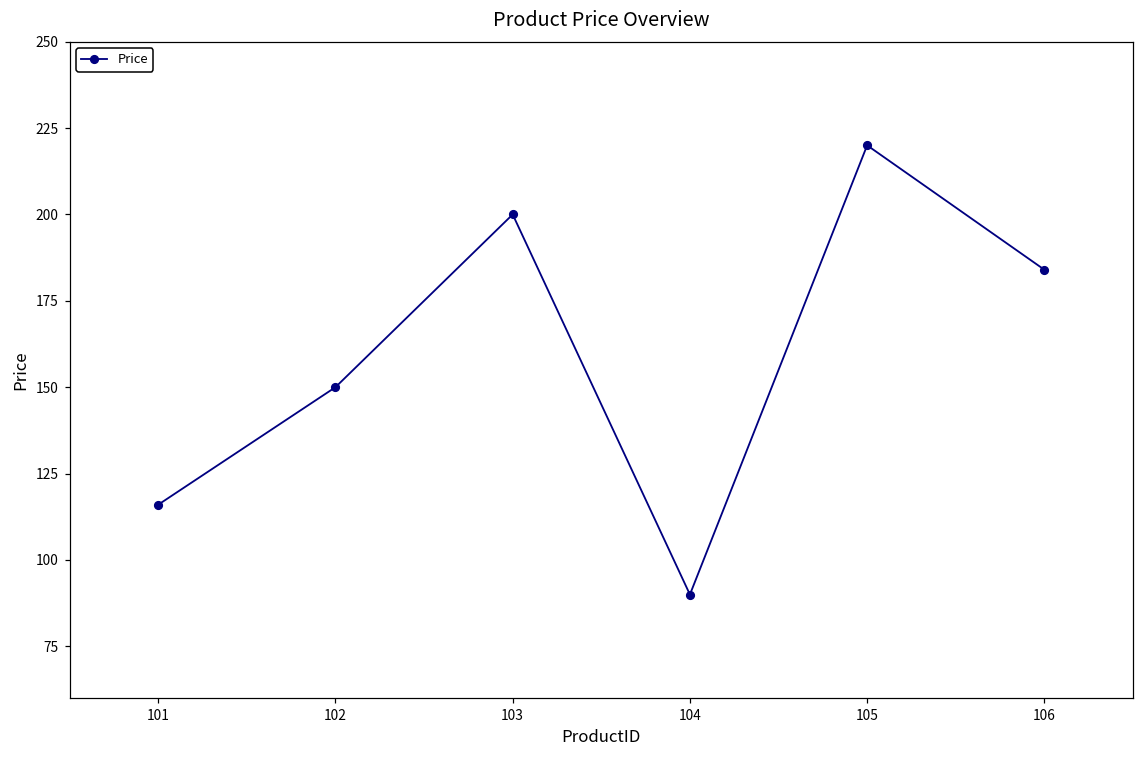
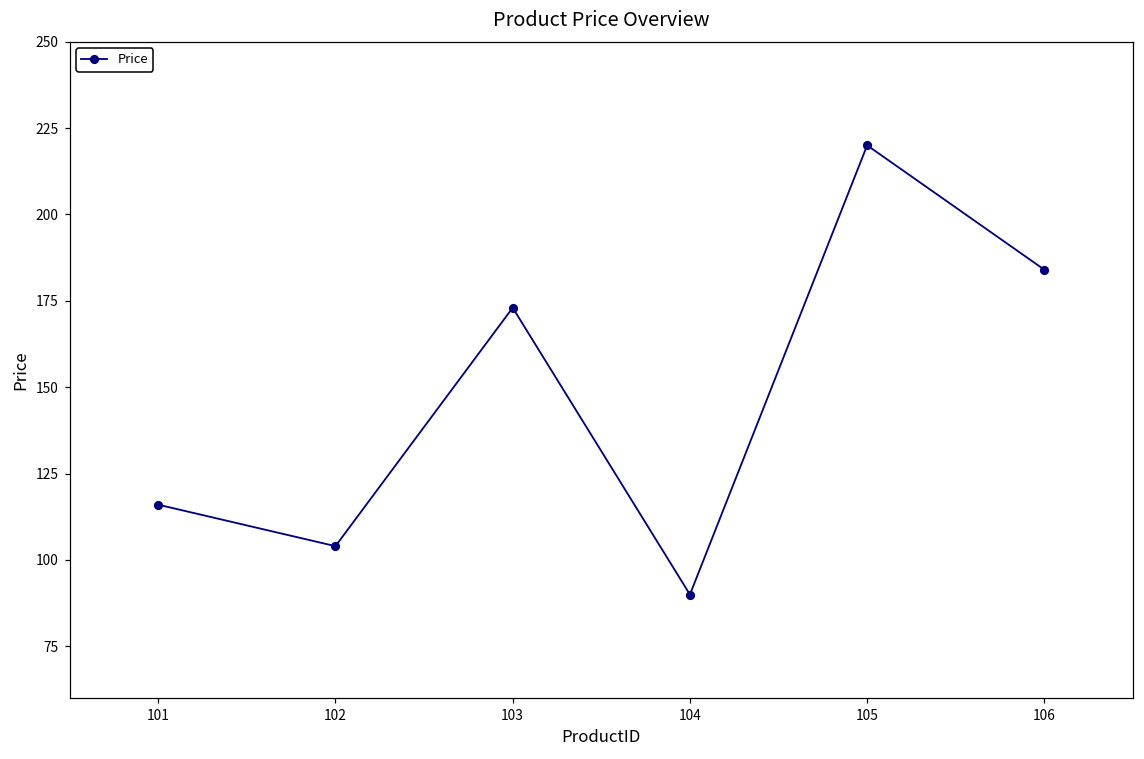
  {
    "101": 116,
-   "102": 150,
-   "103": 200,
+   "102": 104,
+   "103": 173,
    "104": 90,
    "105": 220,
    "106": 184
  }
